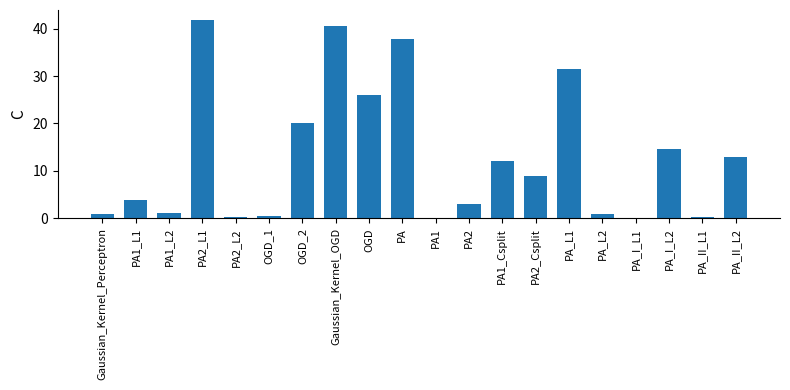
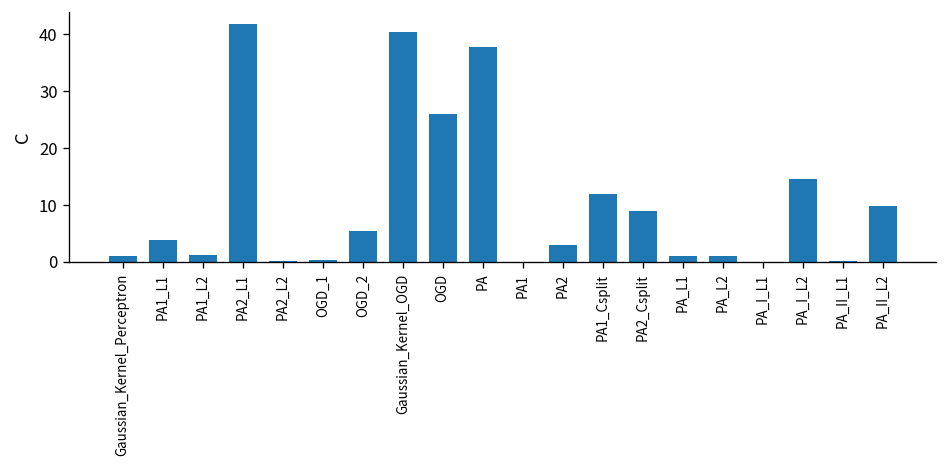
  {
    "Gaussian_Kernel_Perceptron": 1,
    "PA1_L1": 4,
    "PA1_L2": 1,
    "PA2_L1": 42,
-   "OGD_2": 20,
+   "OGD_2": 5,
    "Gaussian_Kernel_OGD": 41,
    "OGD": 26,
    "PA": 38,
    "PA2": 3,
    "PA1_Csplit": 12,
    "PA2_Csplit": 9,
-   "PA_L1": 31,
+   "PA_L1": 1,
    "PA_L2": 1,
    "PA_I_L2": 15,
-   "PA_II_L2": 13
+   "PA_II_L2": 10
  }
